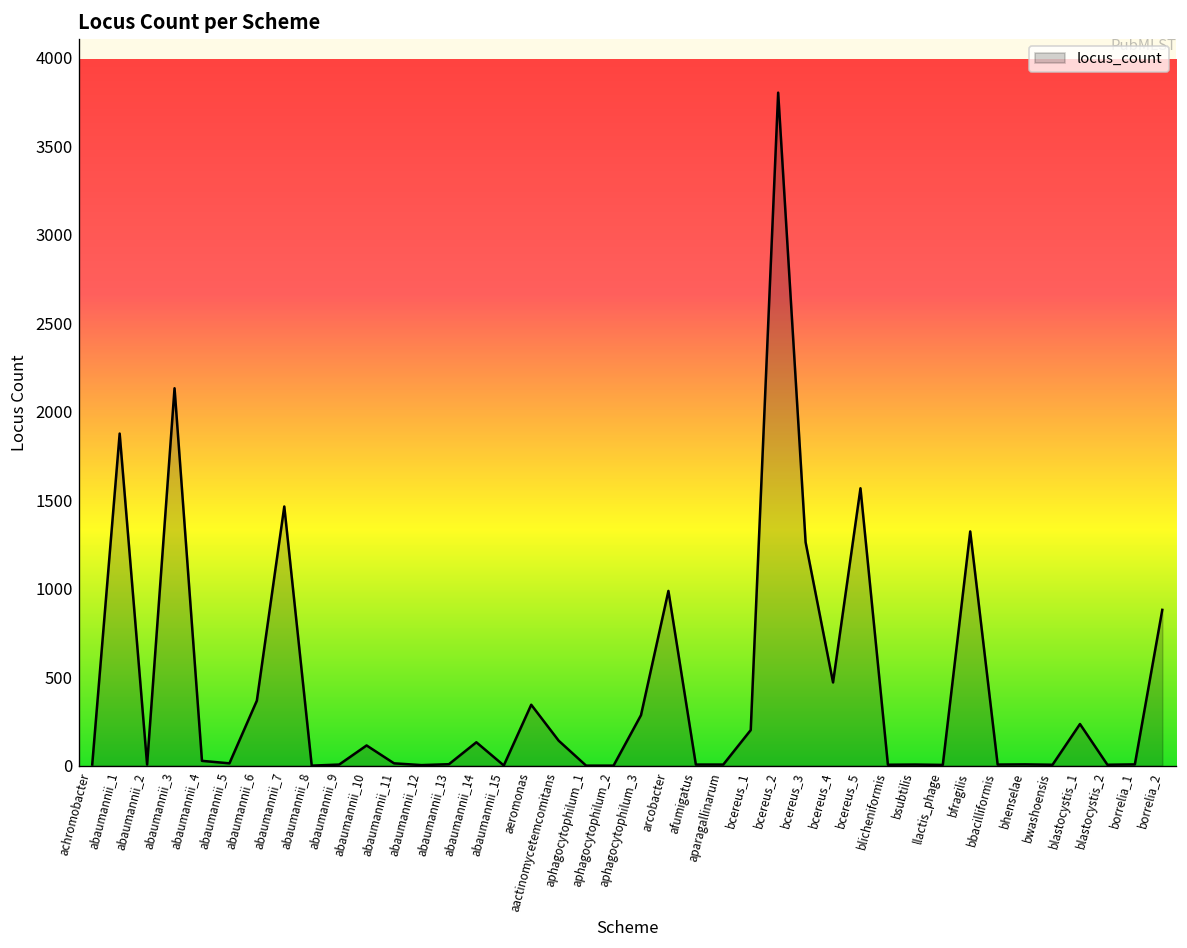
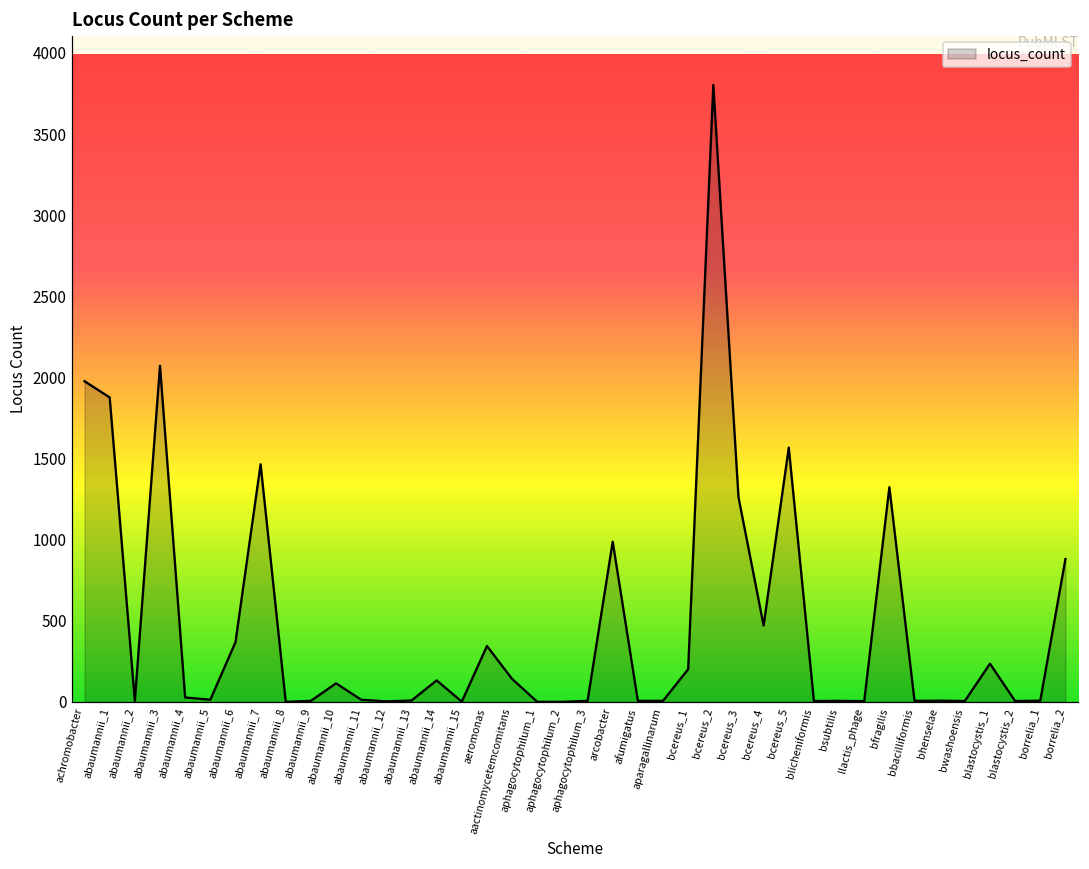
  {
-   "achromobacter": 10,
+   "achromobacter": 1980,
    "abaumannii_1": 1880,
    "abaumannii_2": 10,
-   "abaumannii_3": 2130,
+   "abaumannii_3": 2070,
    "abaumannii_4": 30,
    "abaumannii_5": 10,
    "abaumannii_6": 370,
    "abaumannii_7": 1470,
    "abaumannii_8": 0,
    "abaumannii_9": 10,
    "abaumannii_10": 120,
    "abaumannii_11": 10,
    "abaumannii_12": 0,
    "abaumannii_13": 10,
    "abaumannii_14": 130,
    "abaumannii_15": 0,
    "aeromonas": 350,
    "aactinomycetemcomitans": 140,
    "aphagocytophilum_1": 0,
    "aphagocytophilum_2": 0,
-   "aphagocytophilum_3": 290,
+   "aphagocytophilum_3": 10,
    "arcobacter": 990,
    "afumigatus": 10,
    "aparagallinarum": 10,
    "bcereus_1": 200,
    "bcereus_2": 3800,
    "bcereus_3": 1260,
    "bcereus_4": 470,
    "bcereus_5": 1570,
    "blicheniformis": 10,
    "bsubtilis": 10,
    "llactis_phage": 10,
    "bfragilis": 1320,
    "bbacilliformis": 10,
    "bhenselae": 10,
    "bwashoensis": 10,
    "blastocystis_1": 240,
    "blastocystis_2": 10,
    "borrelia_1": 10,
    "borrelia_2": 880
  }
